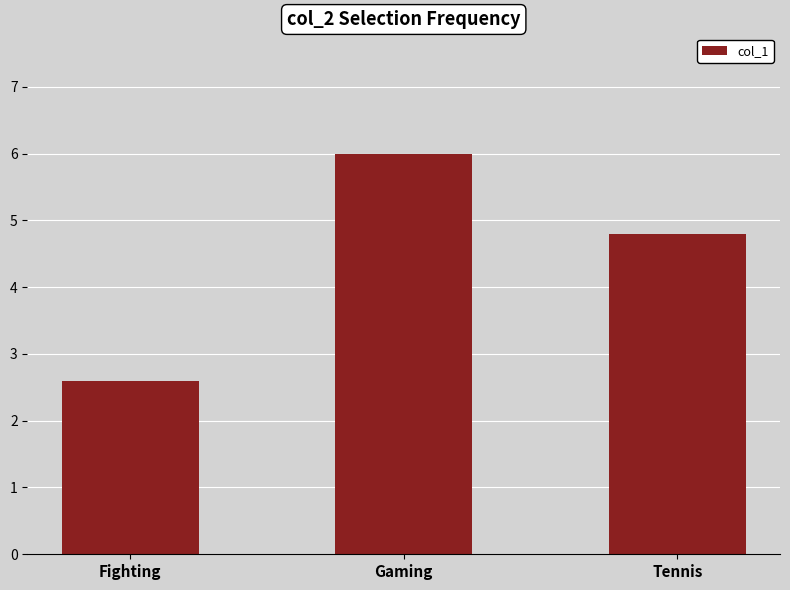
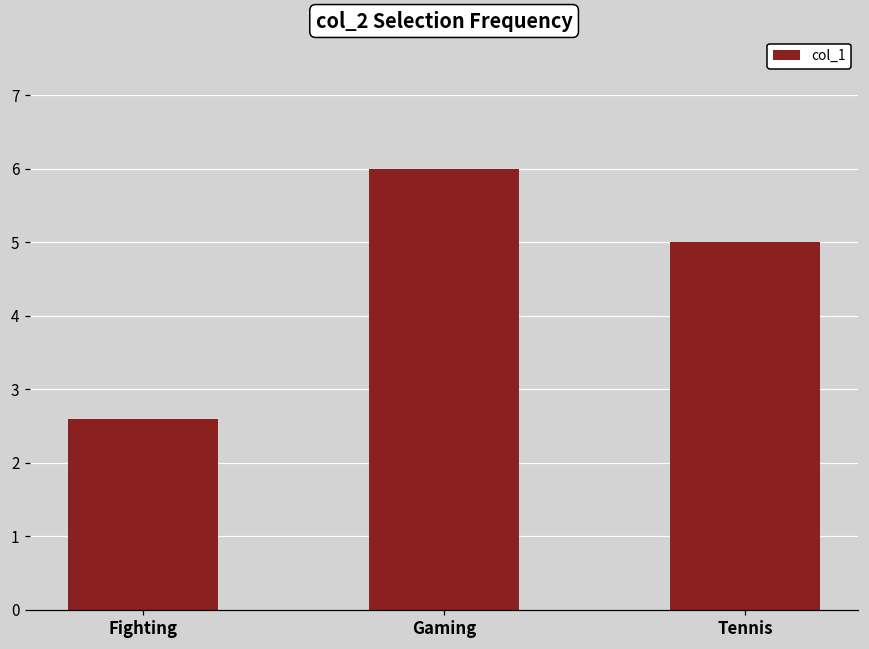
  {
    "Fighting": 2.6,
    "Gaming": 6.0,
-   "Tennis": 4.8
+   "Tennis": 5.0
  }
